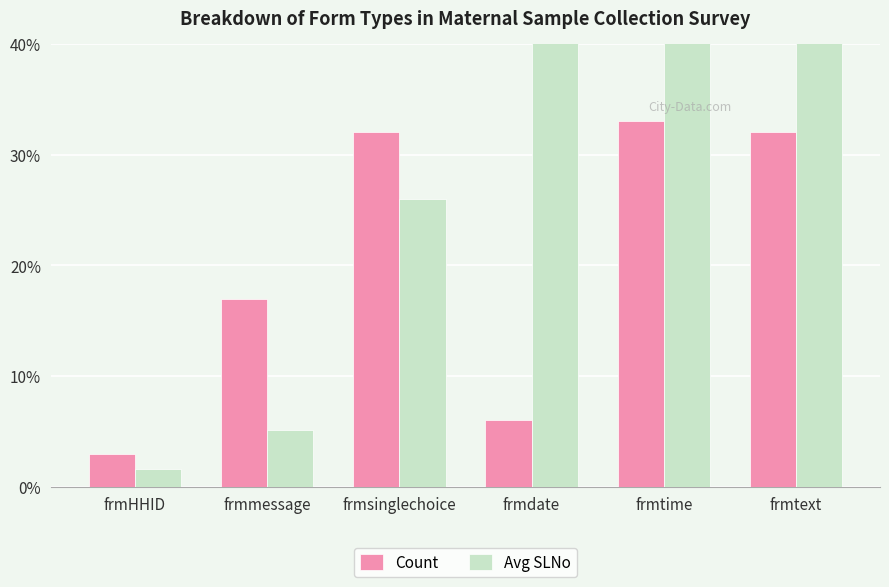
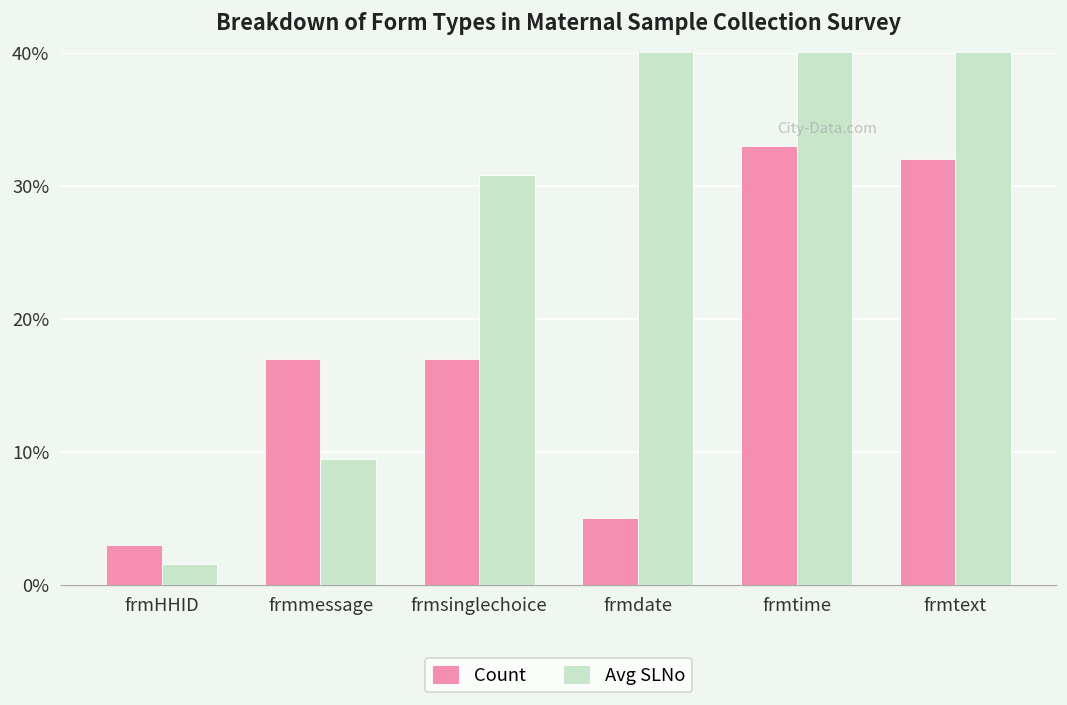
  {
    "Count": {
      "frmHHID": "3%",
      "frmmessage": "17%",
-     "frmsinglechoice": "32%",
-     "frmdate": "6%",
+     "frmsinglechoice": "17%",
+     "frmdate": "5%",
      "frmtime": "33%",
      "frmtext": "32%"
    },
    "Avg SLNo": {
      "frmHHID": "1.6%",
-     "frmmessage": "5.1%",
-     "frmsinglechoice": "26.0%"
+     "frmmessage": "9.5%",
+     "frmsinglechoice": "30.8%"
    }
  }
